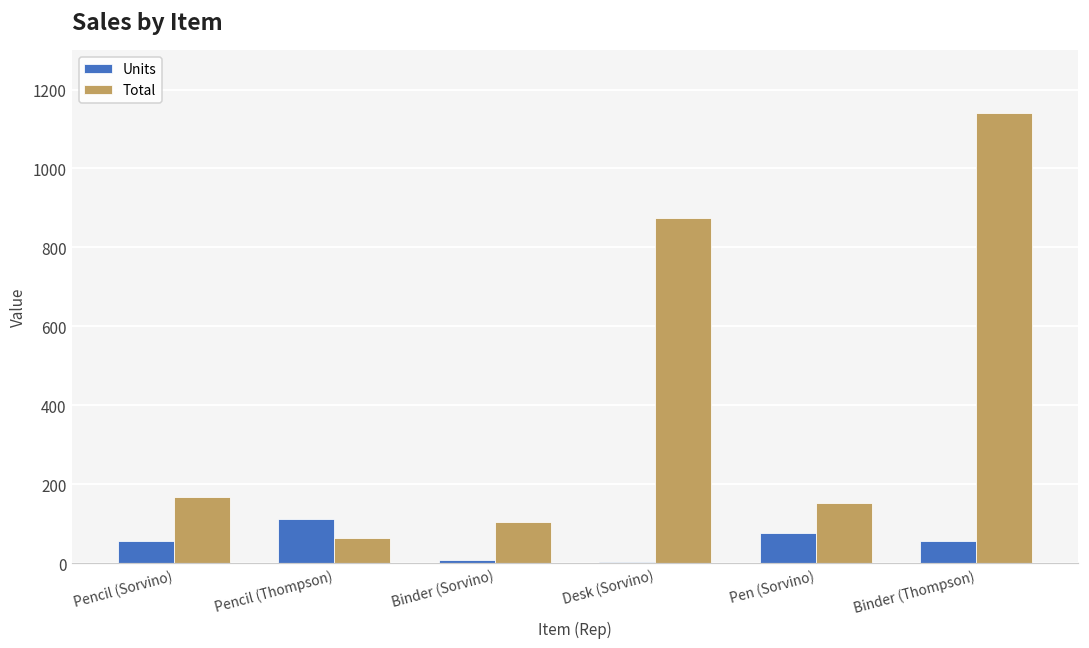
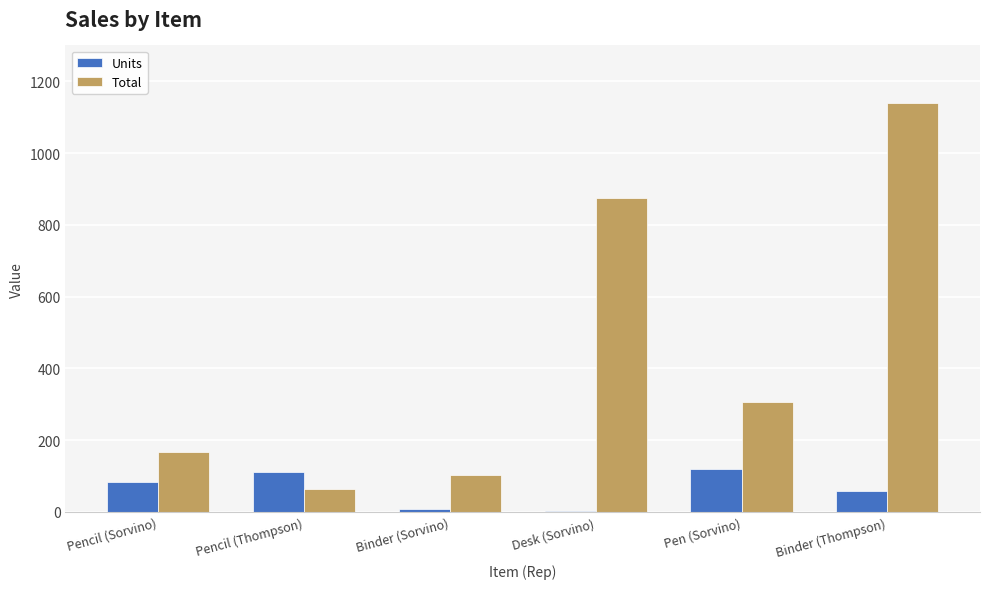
  {
    "Units": {
-     "Pencil (Sorvino)": 60,
+     "Pencil (Sorvino)": 80,
      "Pencil (Thompson)": 110,
      "Binder (Sorvino)": 10,
-     "Pen (Sorvino)": 80,
+     "Pen (Sorvino)": 120,
      "Binder (Thompson)": 60
    },
    "Total": {
      "Pencil (Sorvino)": 170,
      "Pencil (Thompson)": 60,
      "Binder (Sorvino)": 100,
      "Desk (Sorvino)": 880,
-     "Pen (Sorvino)": 150,
+     "Pen (Sorvino)": 310,
      "Binder (Thompson)": 1140
    }
  }
